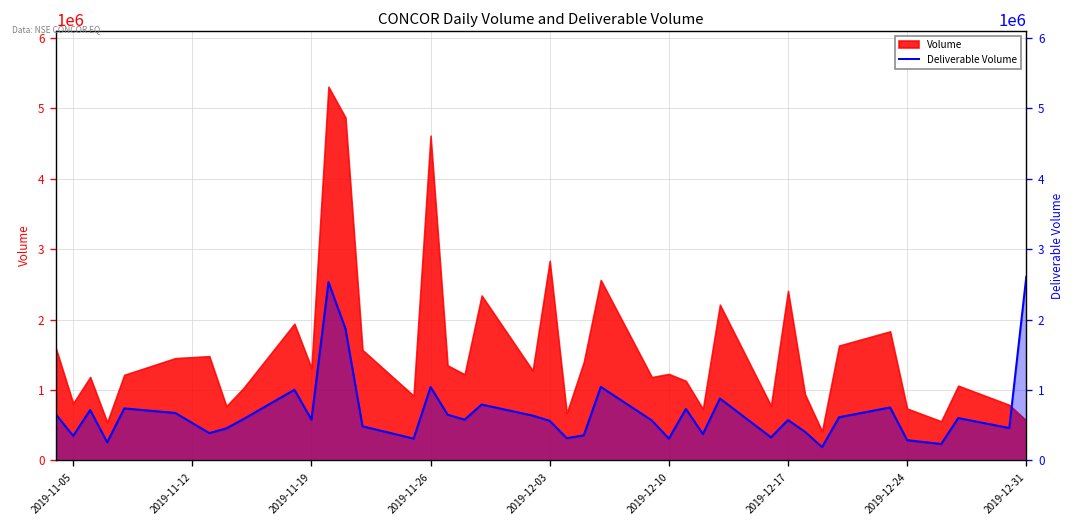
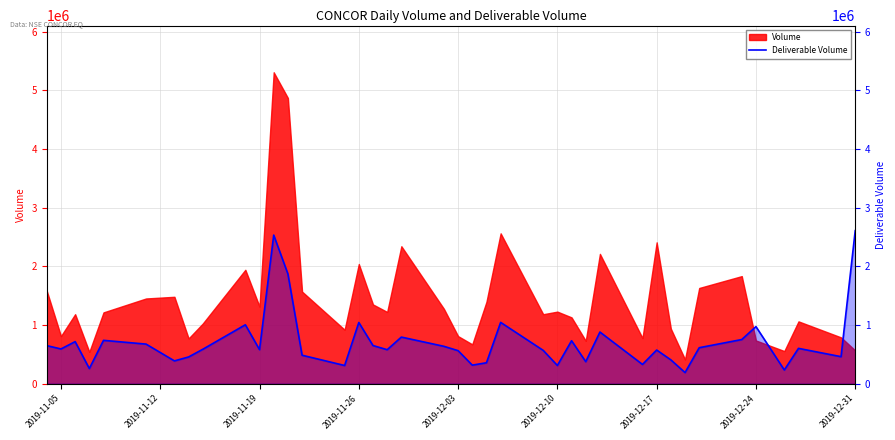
  {
    "Deliverable Volume": {
-     "2019-11-05": 300000,
+     "2019-11-05": 600000,
      "2019-11-19": 600000,
      "2019-11-26": 1000000,
      "2019-12-03": 600000,
      "2019-12-10": 300000,
      "2019-12-17": 600000,
-     "2019-12-24": 300000,
+     "2019-12-24": 1000000,
      "2019-12-31": 2600000
    },
    "Volume": {
      "2019-11-05": 800000,
      "2019-11-19": 1300000,
-     "2019-11-26": 4600000,
-     "2019-12-03": 2800000,
+     "2019-11-26": 2000000,
+     "2019-12-03": 800000,
      "2019-12-10": 1200000,
      "2019-12-17": 2400000,
      "2019-12-24": 700000,
      "2019-12-31": 600000
    }
  }
